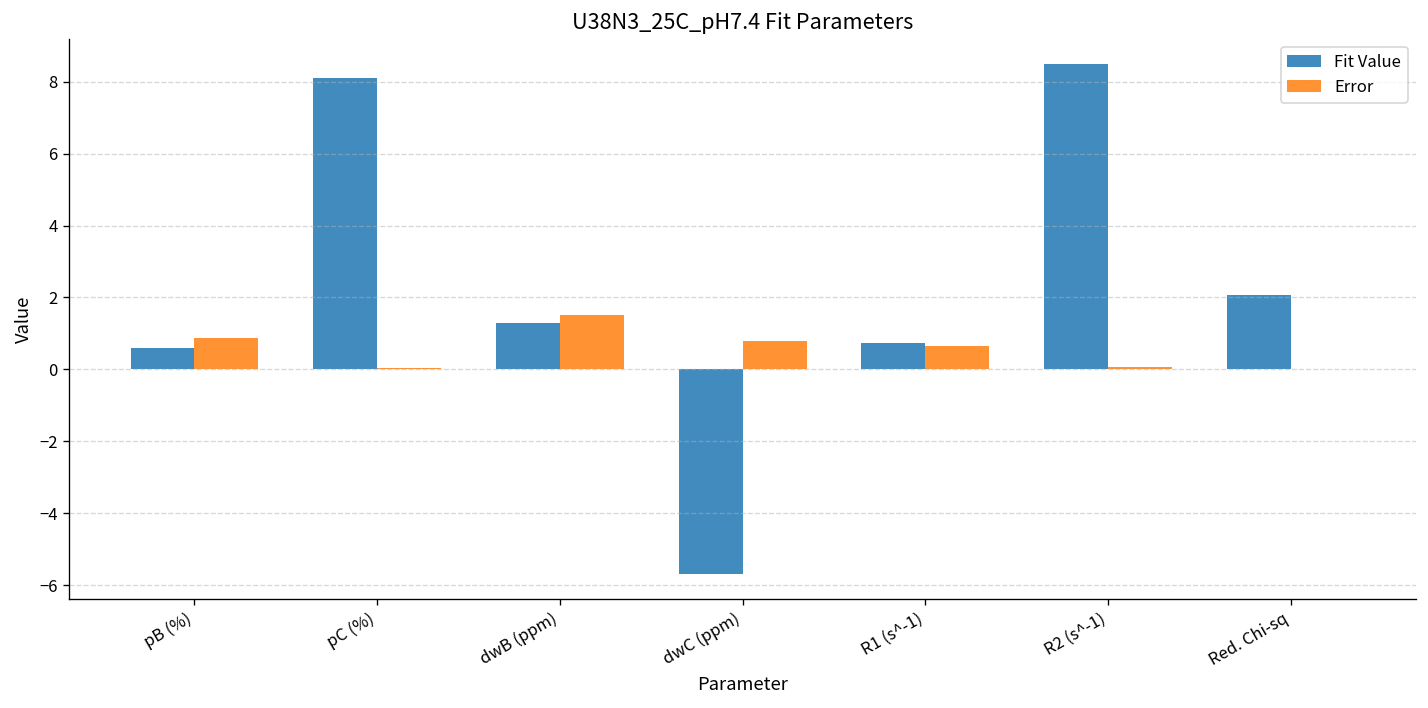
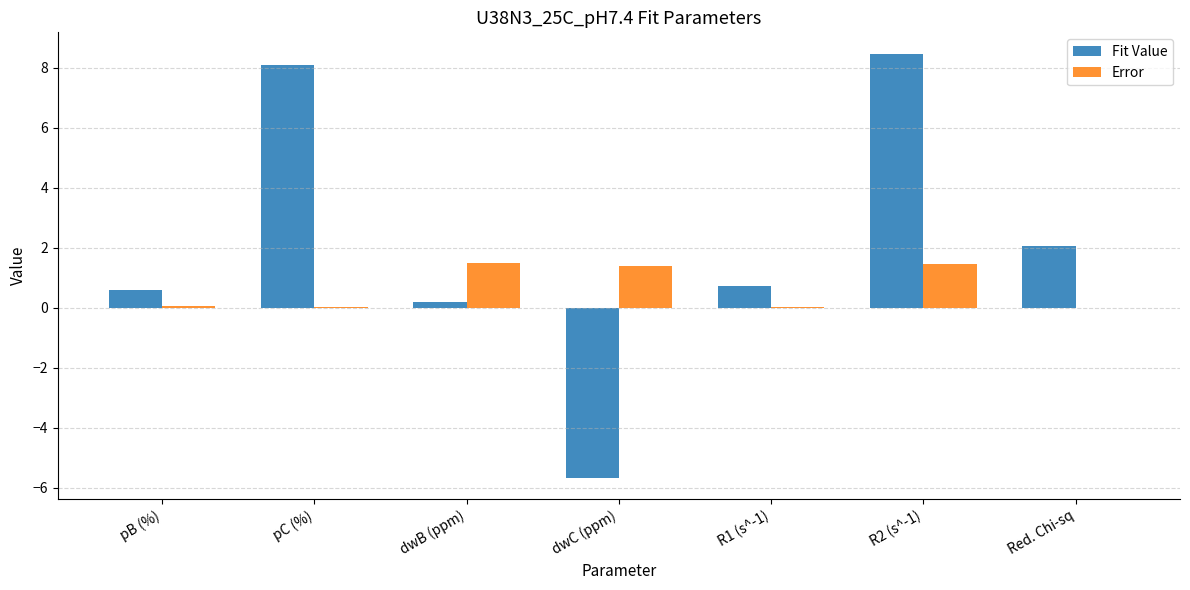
  {
    "Fit Value": {
      "pB (%)": 0.6,
      "pC (%)": 8.1,
-     "dwB (ppm)": 1.3,
+     "dwB (ppm)": 0.2,
      "dwC (ppm)": -5.7,
      "R1 (s^-1)": 0.7,
      "R2 (s^-1)": 8.5,
      "Red. Chi-sq": 2.1
    },
    "Error": {
-     "pB (%)": 0.9,
+     "pB (%)": 0.1,
      "dwB (ppm)": 1.5,
-     "dwC (ppm)": 0.8,
-     "R1 (s^-1)": 0.6,
-     "R2 (s^-1)": 0.1,
+     "dwC (ppm)": 1.4,
+     "R1 (s^-1)": 0.0,
+     "R2 (s^-1)": 1.5,
      "Red. Chi-sq": 0.0
    }
  }
